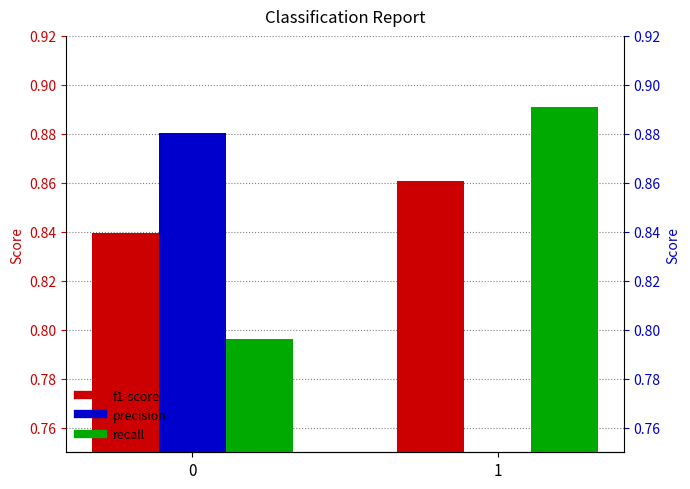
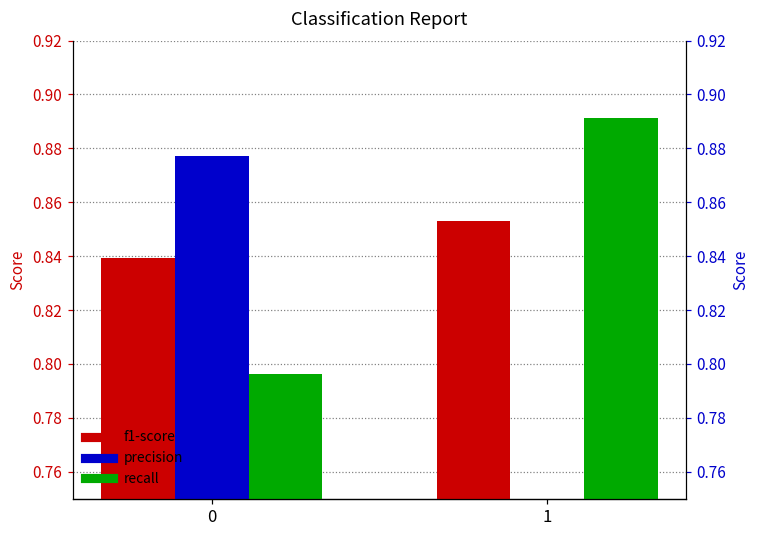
  {
    "f1-score": {
      "0": 0.839,
-     "1": 0.861
+     "1": 0.853
    },
    "precision": {
-     "0": 0.880
+     "0": 0.877
    },
    "recall": {
      "0": 0.796,
      "1": 0.891
    }
  }
